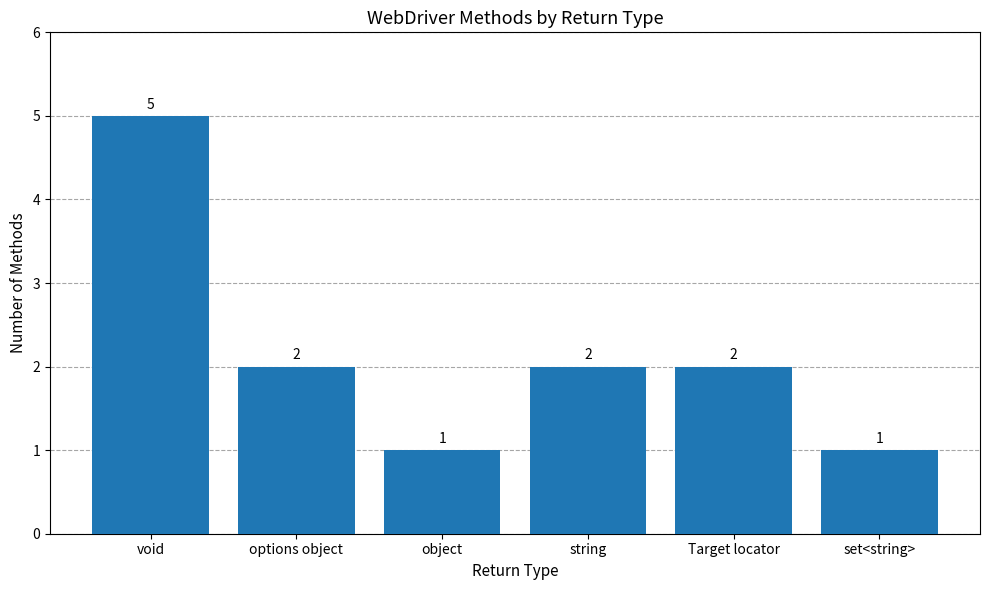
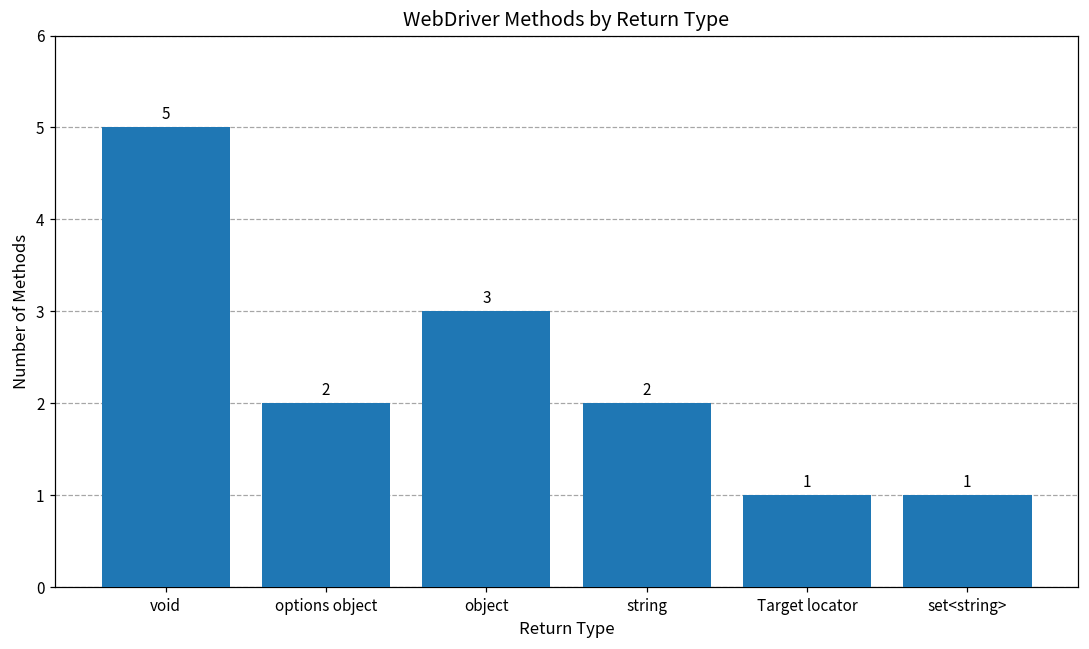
  {
    "void": 5,
    "options object": 2,
-   "object": 1,
+   "object": 3,
    "string": 2,
-   "Target locator": 2,
+   "Target locator": 1,
    "set<string>": 1
  }
